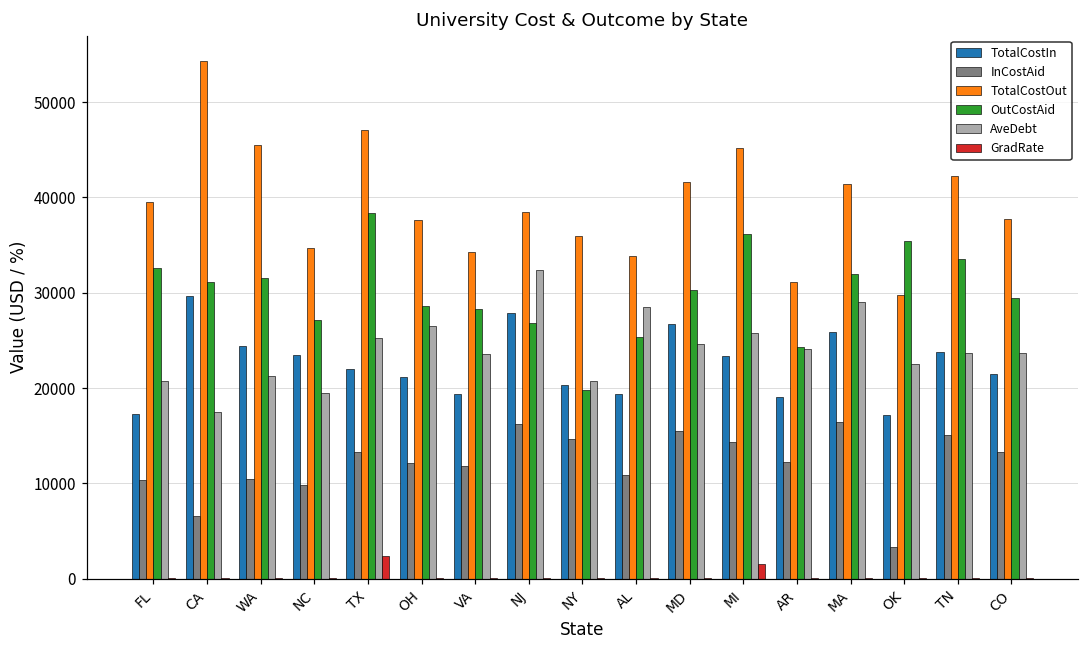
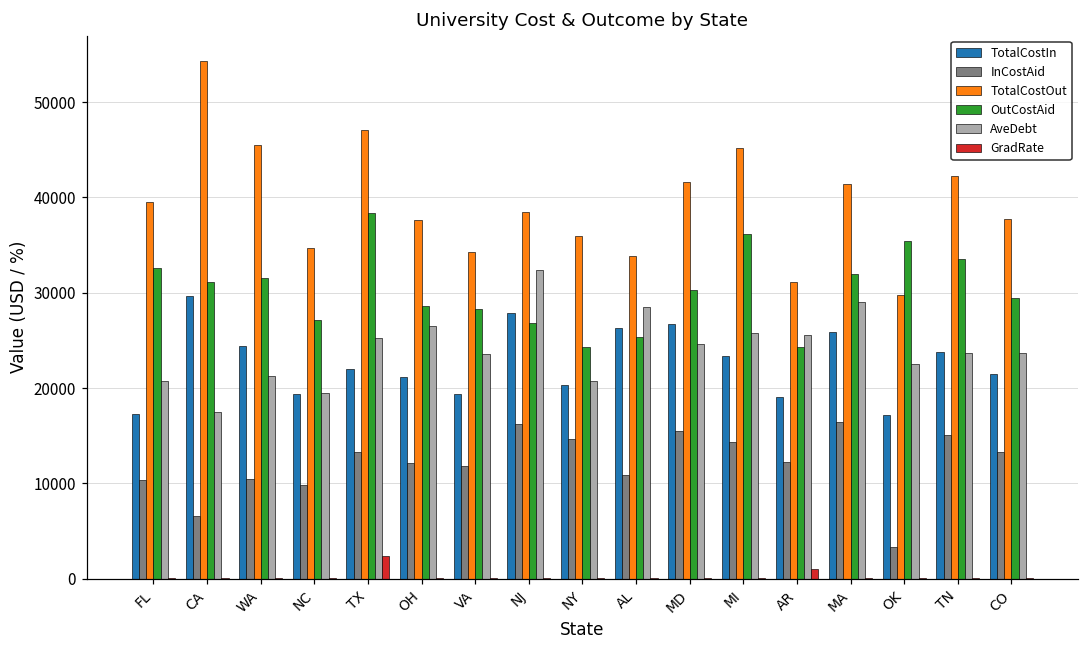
  {
    "TotalCostIn": {
      "FL": 17000,
      "CA": 30000,
      "WA": 24000,
-     "NC": 23000,
+     "NC": 19000,
      "TX": 22000,
      "OH": 21000,
      "VA": 19000,
      "NJ": 28000,
      "NY": 20000,
-     "AL": 19000,
+     "AL": 26000,
      "MD": 27000,
      "MI": 23000,
      "AR": 19000,
      "MA": 26000,
      "OK": 17000,
      "TN": 24000,
      "CO": 22000
    },
    "InCostAid": {
      "FL": 10000,
      "CA": 7000,
      "WA": 10000,
      "NC": 10000,
      "TX": 13000,
      "OH": 12000,
      "VA": 12000,
      "NJ": 16000,
      "NY": 15000,
      "AL": 11000,
      "MD": 15000,
      "MI": 14000,
      "AR": 12000,
      "MA": 16000,
      "OK": 3000,
      "TN": 15000,
      "CO": 13000
    },
    "TotalCostOut": {
      "FL": 40000,
      "CA": 54000,
      "WA": 46000,
      "NC": 35000,
      "TX": 47000,
      "OH": 38000,
      "VA": 34000,
      "NJ": 39000,
      "NY": 36000,
      "AL": 34000,
      "MD": 42000,
      "MI": 45000,
      "AR": 31000,
      "MA": 41000,
      "OK": 30000,
      "TN": 42000,
      "CO": 38000
    },
    "OutCostAid": {
      "FL": 33000,
      "CA": 31000,
      "WA": 32000,
      "NC": 27000,
      "TX": 38000,
      "OH": 29000,
      "VA": 28000,
      "NJ": 27000,
-     "NY": 20000,
+     "NY": 24000,
      "AL": 25000,
      "MD": 30000,
      "MI": 36000,
      "AR": 24000,
      "MA": 32000,
      "OK": 35000,
      "TN": 34000,
      "CO": 29000
    },
    "AveDebt": {
      "FL": 21000,
      "CA": 17000,
      "WA": 21000,
      "NC": 20000,
      "TX": 25000,
      "OH": 26000,
      "VA": 24000,
      "NJ": 32000,
      "NY": 21000,
      "AL": 29000,
      "MD": 25000,
      "MI": 26000,
-     "AR": 24000,
+     "AR": 26000,
      "MA": 29000,
      "OK": 23000,
      "TN": 24000,
      "CO": 24000
    },
    "GradRate": {
      "TX": 2000,
-     "MI": 2000,
-     "AR": 0
+     "MI": 0,
+     "AR": 1000
    }
  }
